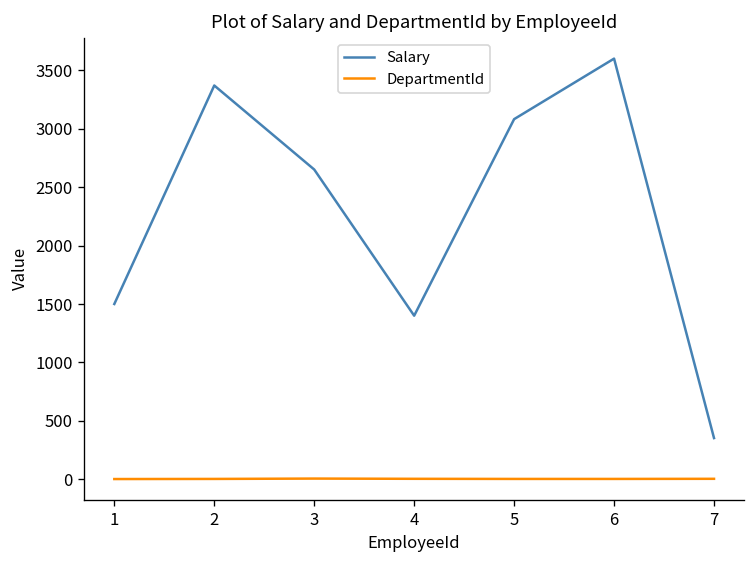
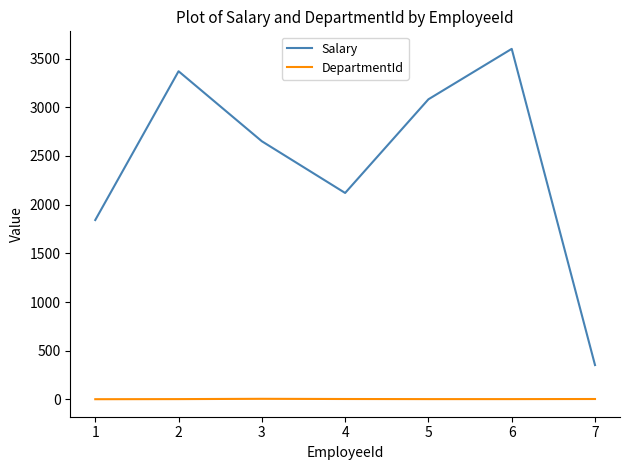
  {
    "Salary": {
-     "1": 1500,
+     "1": 1800,
      "2": 3400,
      "3": 2700,
-     "4": 1400,
+     "4": 2100,
      "5": 3100,
      "6": 3600,
      "7": 400
    },
    "DepartmentId": {
      "1": 0,
      "2": 0,
      "3": 0,
      "4": 0,
      "5": 0,
      "6": 0,
      "7": 0
    }
  }
